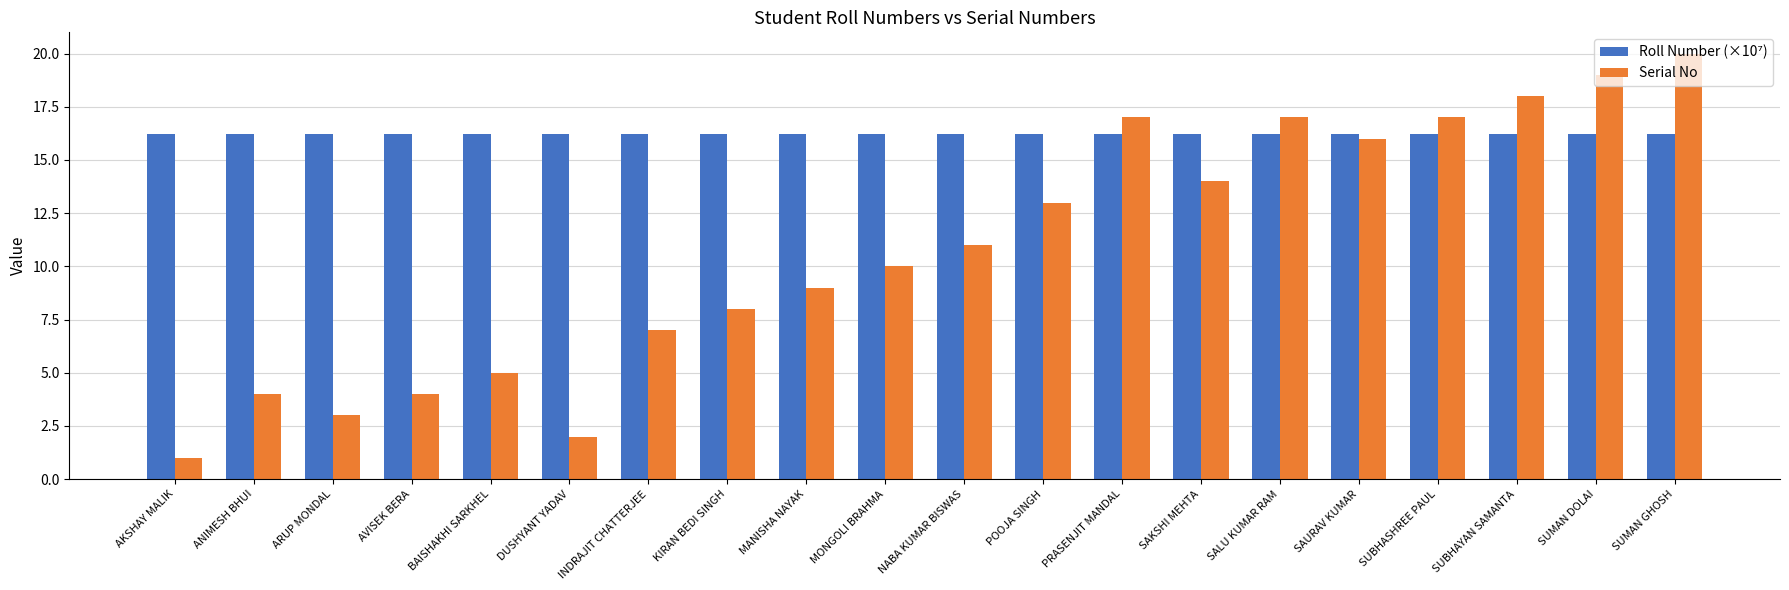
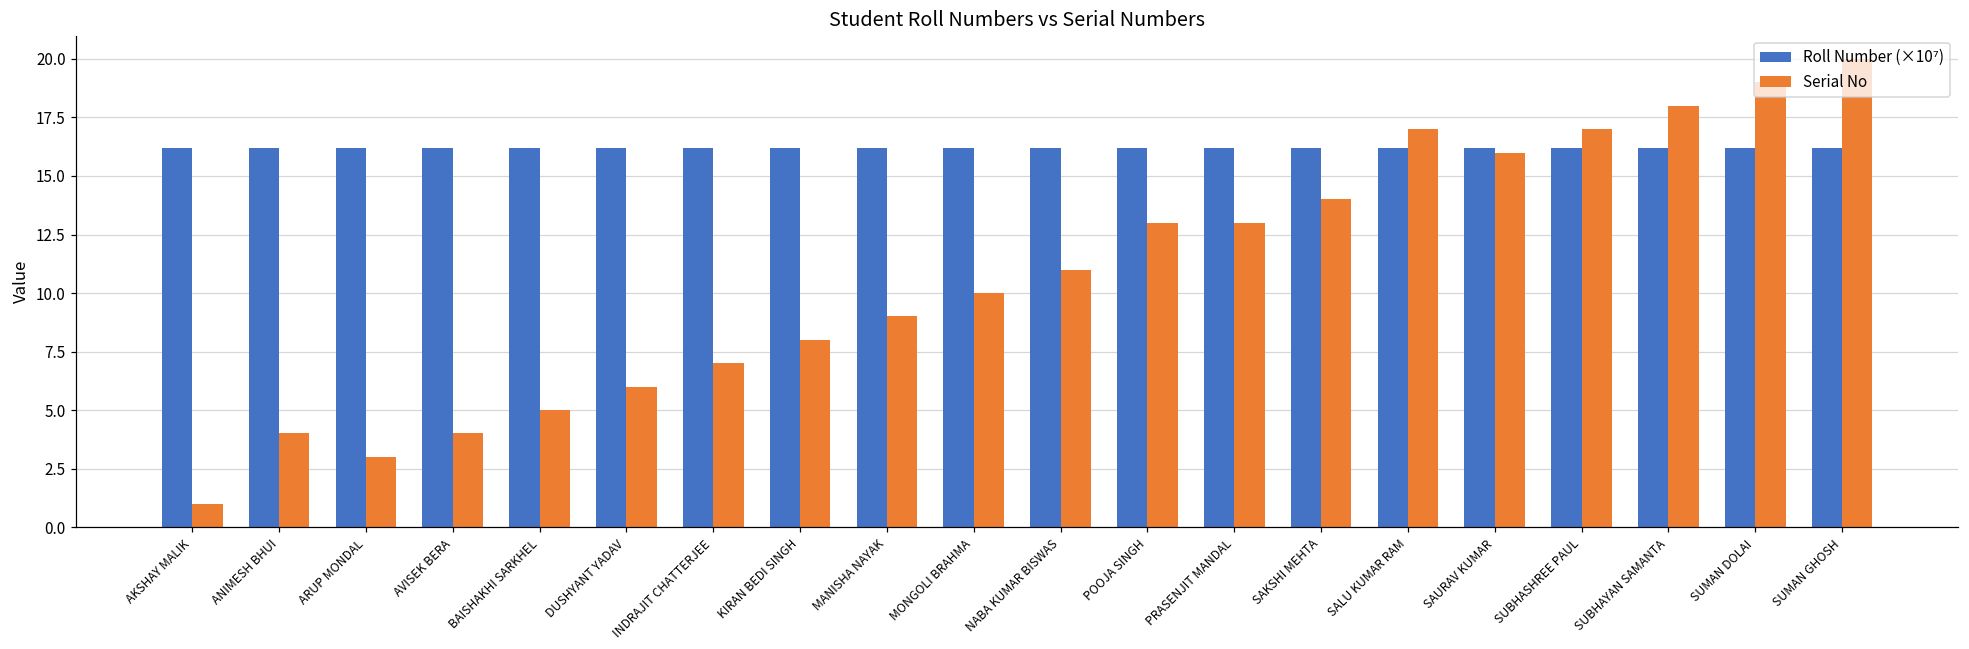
  {
    "Roll Number (×10⁷)": {
      "AKSHAY MALIK": 16.2,
      "ANIMESH BHUI": 16.2,
      "ARUP MONDAL": 16.2,
      "AVISEK BERA": 16.2,
      "BAISHAKHI SARKHEL": 16.2,
      "DUSHYANT YADAV": 16.2,
      "INDRAJIT CHATTERJEE": 16.2,
      "KIRAN BEDI SINGH": 16.2,
      "MANISHA NAYAK": 16.2,
      "MONGOLI BRAHMA": 16.2,
      "NABA KUMAR BISWAS": 16.2,
      "POOJA SINGH": 16.2,
      "PRASENJIT MANDAL": 16.2,
      "SAKSHI MEHTA": 16.2,
      "SALU KUMAR RAM": 16.2,
      "SAURAV KUMAR": 16.2,
      "SUBHASHREE PAUL": 16.2,
      "SUBHAYAN SAMANTA": 16.2,
      "SUMAN DOLAI": 16.2,
      "SUMAN GHOSH": 16.2
    },
    "Serial No": {
      "AKSHAY MALIK": 1,
      "ANIMESH BHUI": 4,
      "ARUP MONDAL": 3,
      "AVISEK BERA": 4,
      "BAISHAKHI SARKHEL": 5,
-     "DUSHYANT YADAV": 2,
+     "DUSHYANT YADAV": 6,
      "INDRAJIT CHATTERJEE": 7,
      "KIRAN BEDI SINGH": 8,
      "MANISHA NAYAK": 9,
      "MONGOLI BRAHMA": 10,
      "NABA KUMAR BISWAS": 11,
      "POOJA SINGH": 13,
-     "PRASENJIT MANDAL": 17,
+     "PRASENJIT MANDAL": 13,
      "SAKSHI MEHTA": 14,
      "SALU KUMAR RAM": 17,
      "SAURAV KUMAR": 16,
      "SUBHASHREE PAUL": 17,
      "SUBHAYAN SAMANTA": 18
    }
  }
